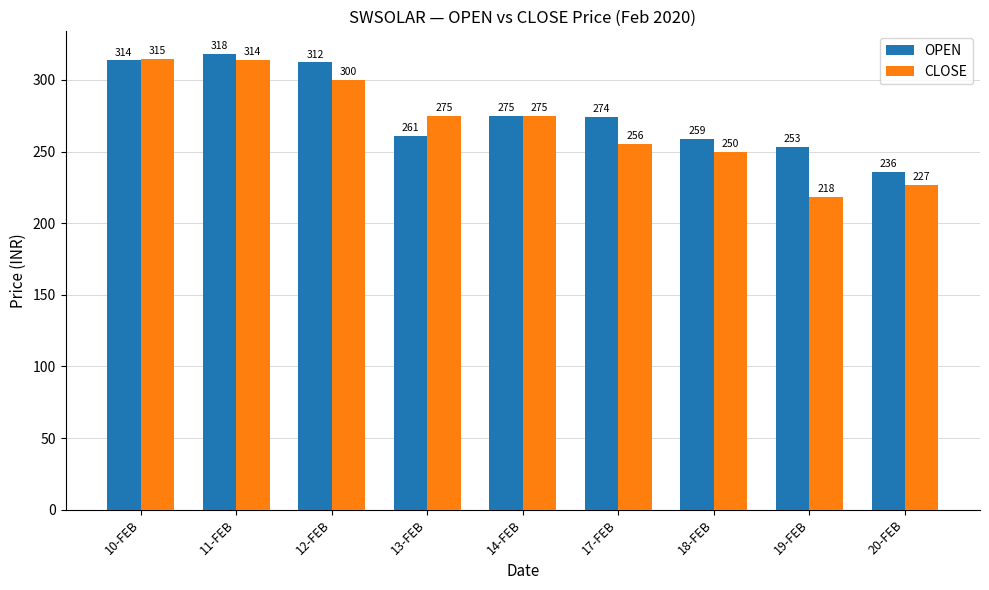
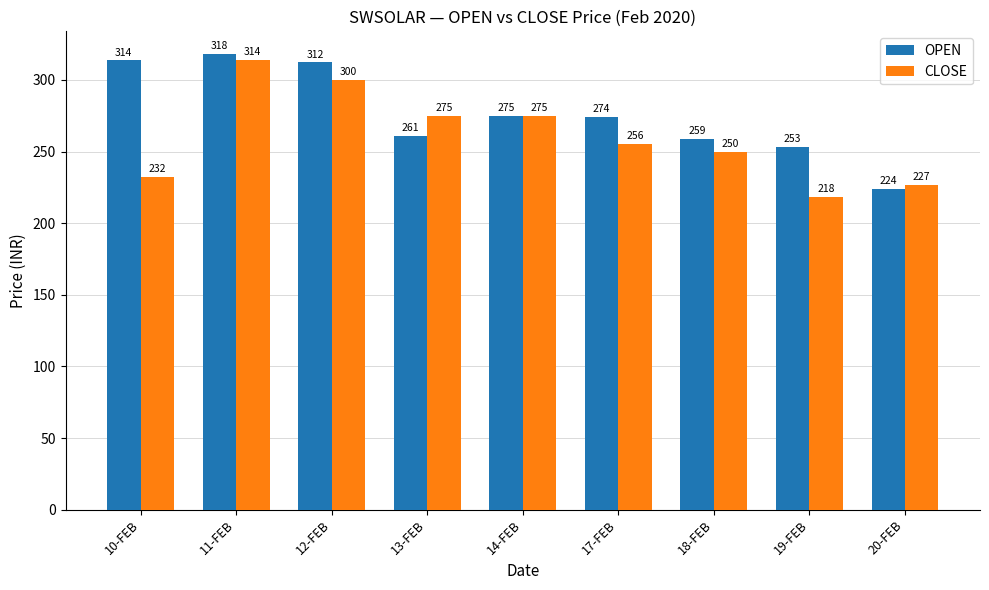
  {
    "OPEN": {
      "10-FEB": 314,
      "11-FEB": 318,
      "12-FEB": 312,
      "13-FEB": 261,
      "14-FEB": 275,
      "17-FEB": 274,
      "18-FEB": 259,
      "19-FEB": 253,
-     "20-FEB": 236
+     "20-FEB": 224
    },
    "CLOSE": {
-     "10-FEB": 315,
+     "10-FEB": 232,
      "11-FEB": 314,
      "12-FEB": 300,
      "13-FEB": 275,
      "14-FEB": 275,
      "17-FEB": 256,
      "18-FEB": 250,
      "19-FEB": 218,
      "20-FEB": 227
    }
  }
